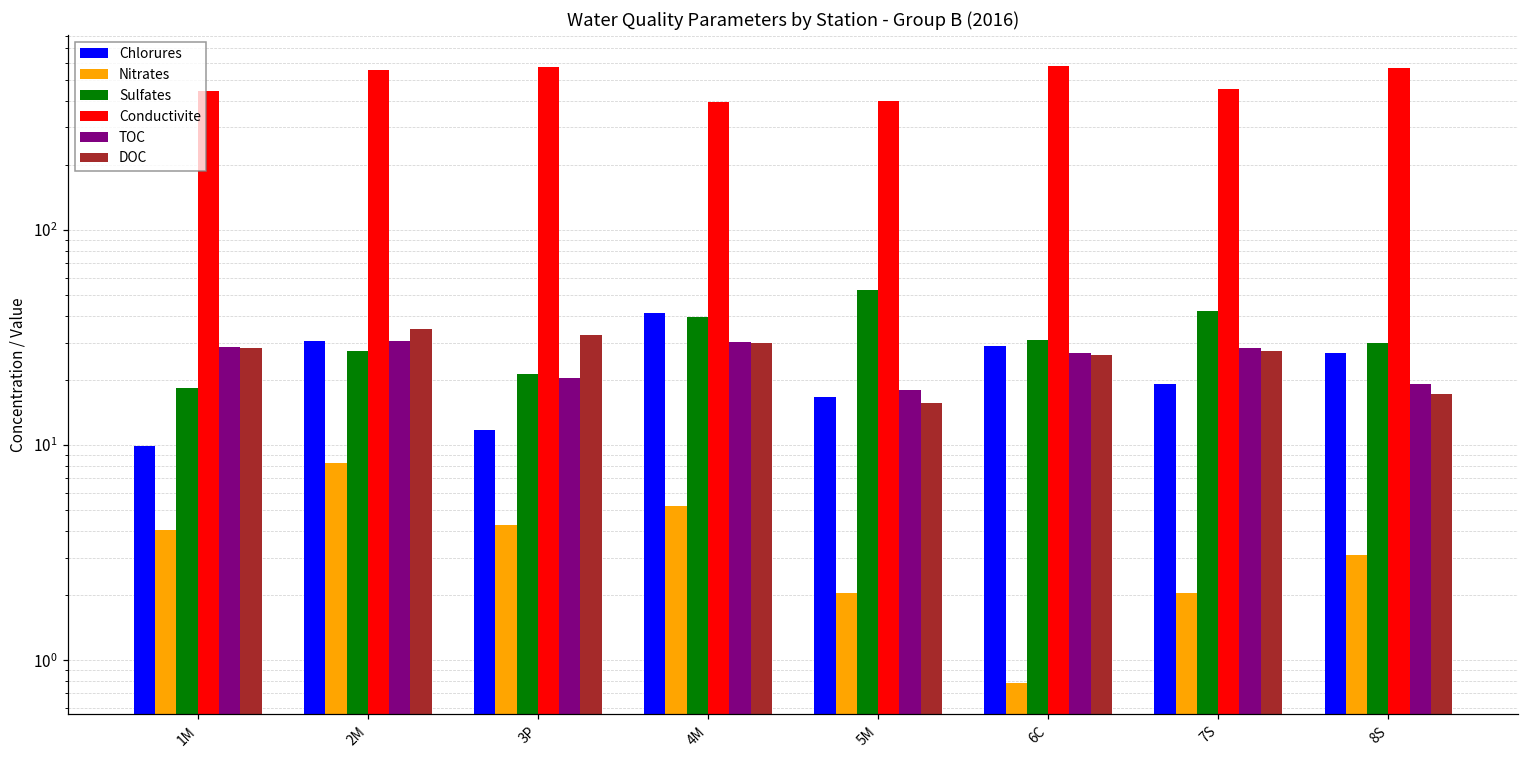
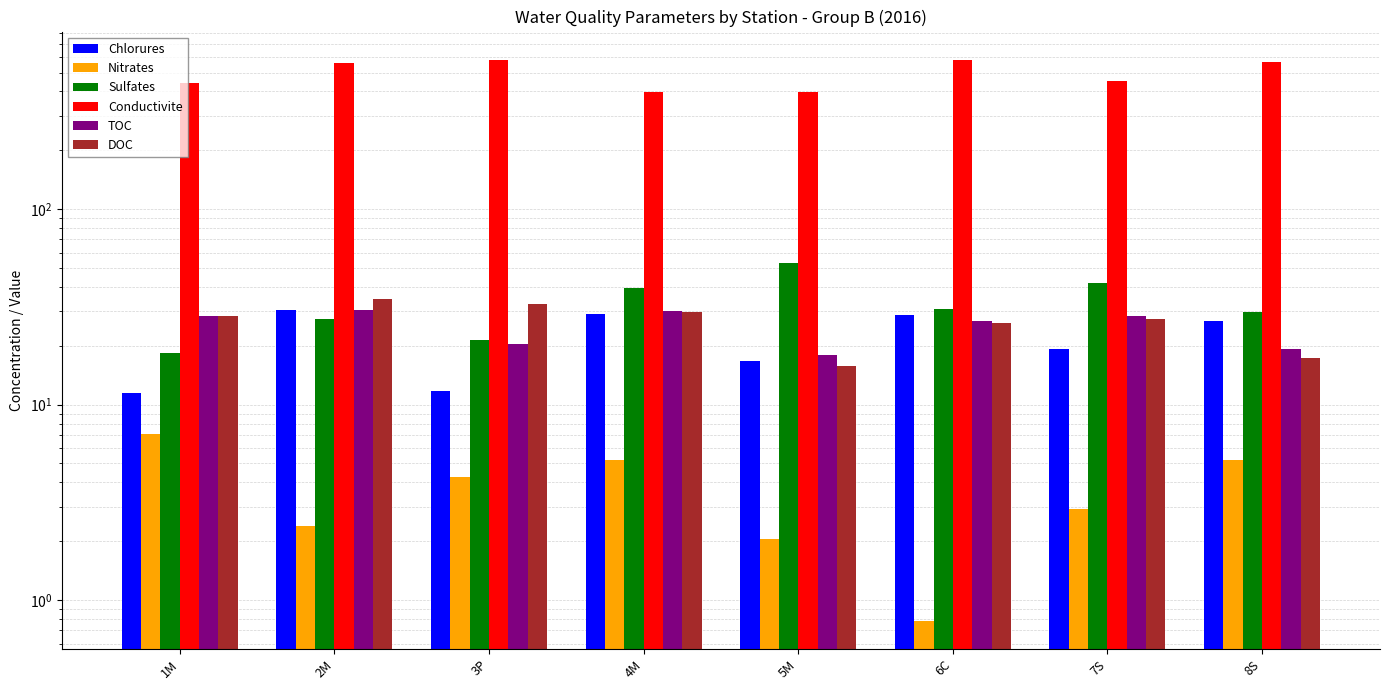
  {
    "Chlorures": {
-     "1M": 10,
+     "1M": 11,
      "2M": 31,
      "3P": 12,
-     "4M": 41,
+     "4M": 29,
      "5M": 17,
      "6C": 29,
      "7S": 19,
      "8S": 27
    },
    "Nitrates": {
-     "1M": 4.0,
-     "2M": 8.3,
+     "1M": 7.1,
+     "2M": 2.4,
      "3P": 4.2,
      "4M": 5.2,
      "5M": 2.1,
      "6C": 0.8,
-     "7S": 2.1,
-     "8S": 3.1
+     "7S": 2.9,
+     "8S": 5.2
    },
    "Sulfates": {
      "1M": 18,
      "2M": 27,
      "3P": 22,
      "4M": 40,
      "5M": 53,
      "6C": 31,
      "7S": 42,
      "8S": 30
    },
    "Conductivite": {
      "1M": 440,
      "2M": 560,
      "3P": 580,
      "4M": 400,
      "5M": 400,
      "6C": 580,
      "7S": 450,
      "8S": 570
    },
    "TOC": {
      "1M": 29,
      "2M": 31,
      "3P": 20,
      "4M": 30,
      "5M": 18,
      "6C": 27,
      "7S": 28,
      "8S": 19
    },
    "DOC": {
      "1M": 28,
      "2M": 35,
      "3P": 33,
      "4M": 30,
      "5M": 16,
      "6C": 26,
      "7S": 28,
      "8S": 17
    }
  }
